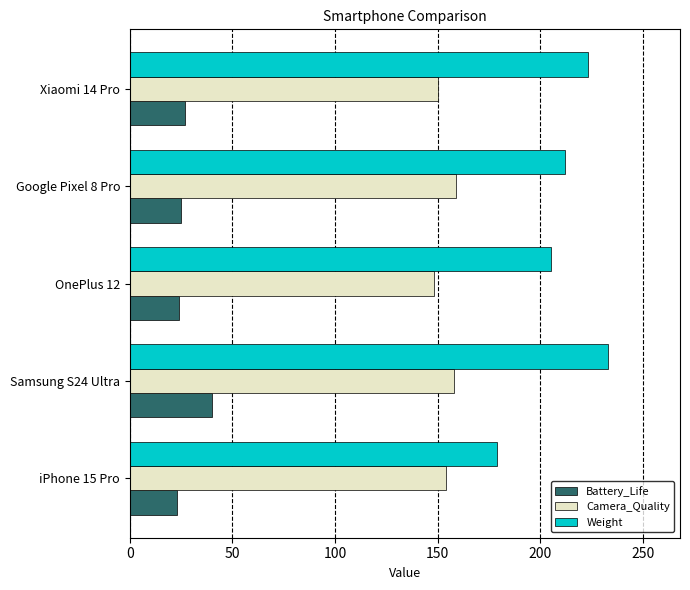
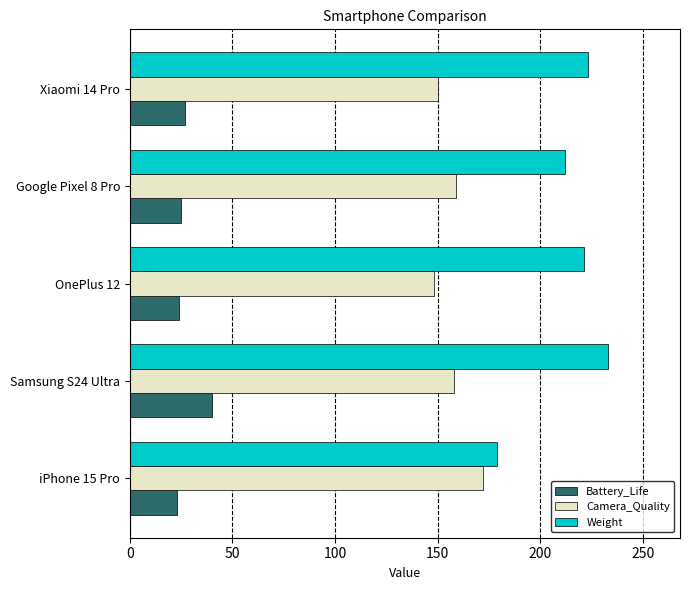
  {
    "Battery_Life": {
      "Xiaomi 14 Pro": 27,
      "Google Pixel 8 Pro": 25,
      "OnePlus 12": 24,
      "Samsung S24 Ultra": 40,
      "iPhone 15 Pro": 23
    },
    "Camera_Quality": {
      "Xiaomi 14 Pro": 150,
      "Google Pixel 8 Pro": 159,
      "OnePlus 12": 148,
      "Samsung S24 Ultra": 158,
-     "iPhone 15 Pro": 154
+     "iPhone 15 Pro": 172
    },
    "Weight": {
      "Xiaomi 14 Pro": 223,
      "Google Pixel 8 Pro": 212,
-     "OnePlus 12": 205,
+     "OnePlus 12": 221,
      "Samsung S24 Ultra": 233,
      "iPhone 15 Pro": 179
    }
  }
